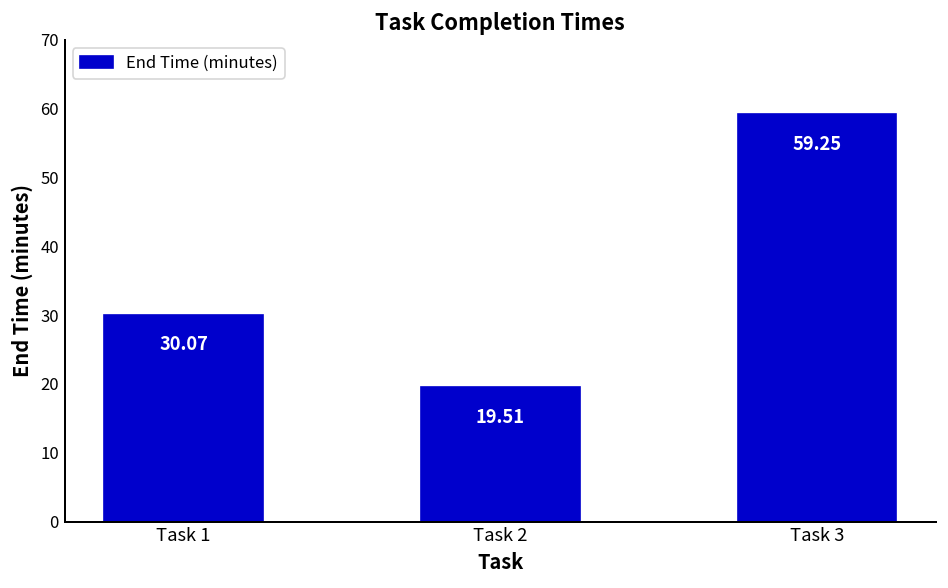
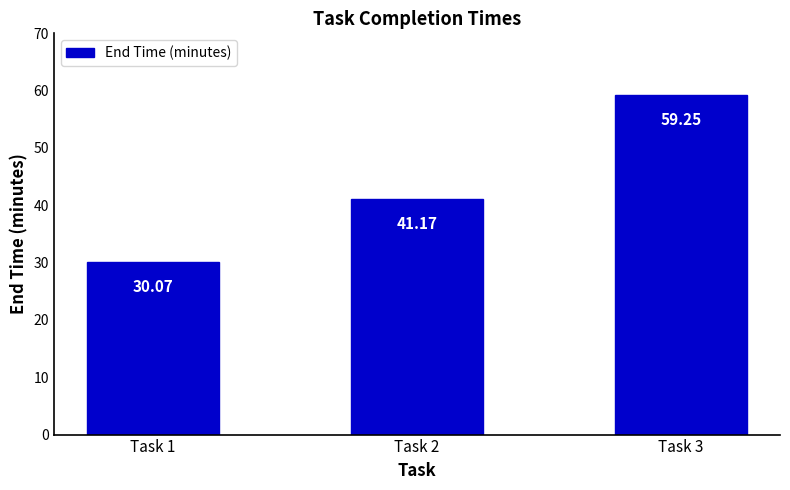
  {
    "Task 1": 30.07,
-   "Task 2": 19.51,
+   "Task 2": 41.17,
    "Task 3": 59.25
  }
